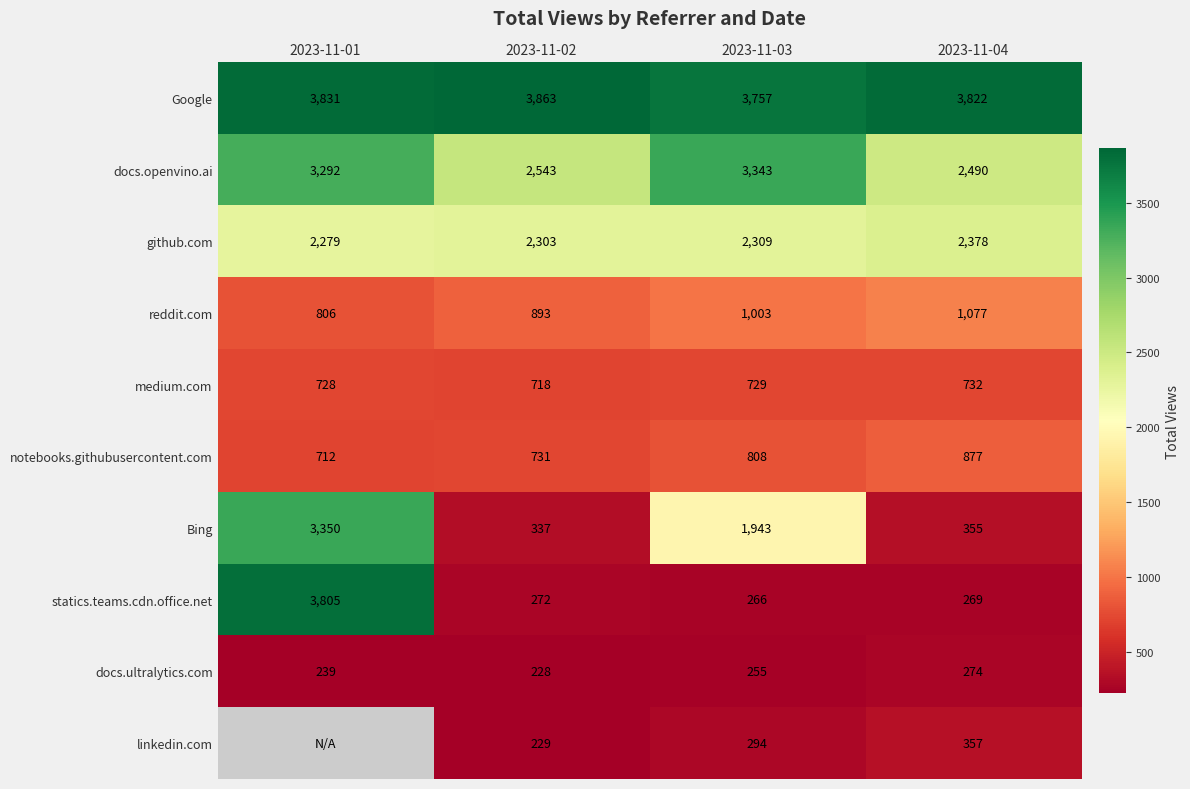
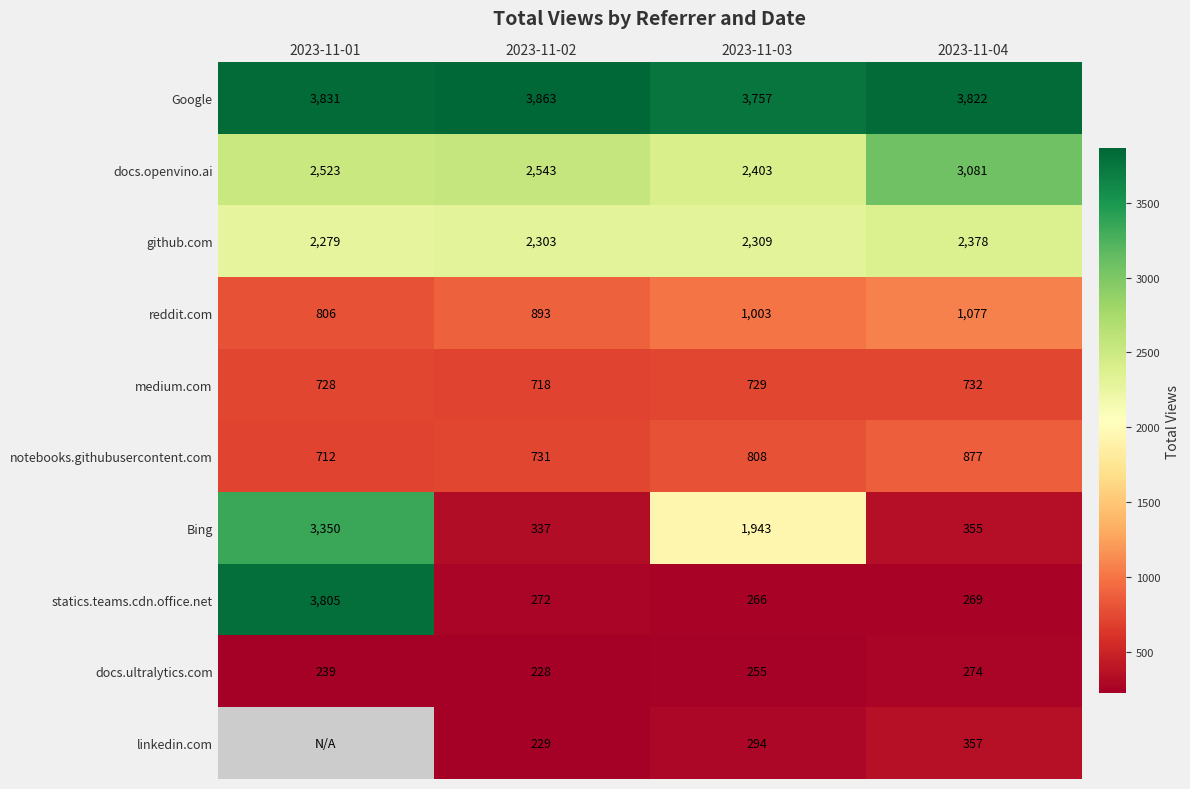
  {
    "Google": {
      "2023-11-01": "3,831",
      "2023-11-02": "3,863",
      "2023-11-03": "3,757",
      "2023-11-04": "3,822"
    },
    "docs.openvino.ai": {
-     "2023-11-01": "3,292",
+     "2023-11-01": "2,523",
      "2023-11-02": "2,543",
-     "2023-11-03": "3,343",
-     "2023-11-04": "2,490"
+     "2023-11-03": "2,403",
+     "2023-11-04": "3,081"
    },
    "github.com": {
      "2023-11-01": "2,279",
      "2023-11-02": "2,303",
      "2023-11-03": "2,309",
      "2023-11-04": "2,378"
    },
    "reddit.com": {
      "2023-11-01": "806",
      "2023-11-02": "893",
      "2023-11-03": "1,003",
      "2023-11-04": "1,077"
    },
    "medium.com": {
      "2023-11-01": "728",
      "2023-11-02": "718",
      "2023-11-03": "729",
      "2023-11-04": "732"
    },
    "notebooks.githubusercontent.com": {
      "2023-11-01": "712",
      "2023-11-02": "731",
      "2023-11-03": "808",
      "2023-11-04": "877"
    },
    "Bing": {
      "2023-11-01": "3,350",
      "2023-11-02": "337",
      "2023-11-03": "1,943",
      "2023-11-04": "355"
    },
    "statics.teams.cdn.office.net": {
      "2023-11-01": "3,805",
      "2023-11-02": "272",
      "2023-11-03": "266",
      "2023-11-04": "269"
    },
    "docs.ultralytics.com": {
      "2023-11-01": "239",
      "2023-11-02": "228",
      "2023-11-03": "255",
      "2023-11-04": "274"
    },
    "linkedin.com": {
      "2023-11-02": "229",
      "2023-11-03": "294",
      "2023-11-04": "357"
    }
  }
